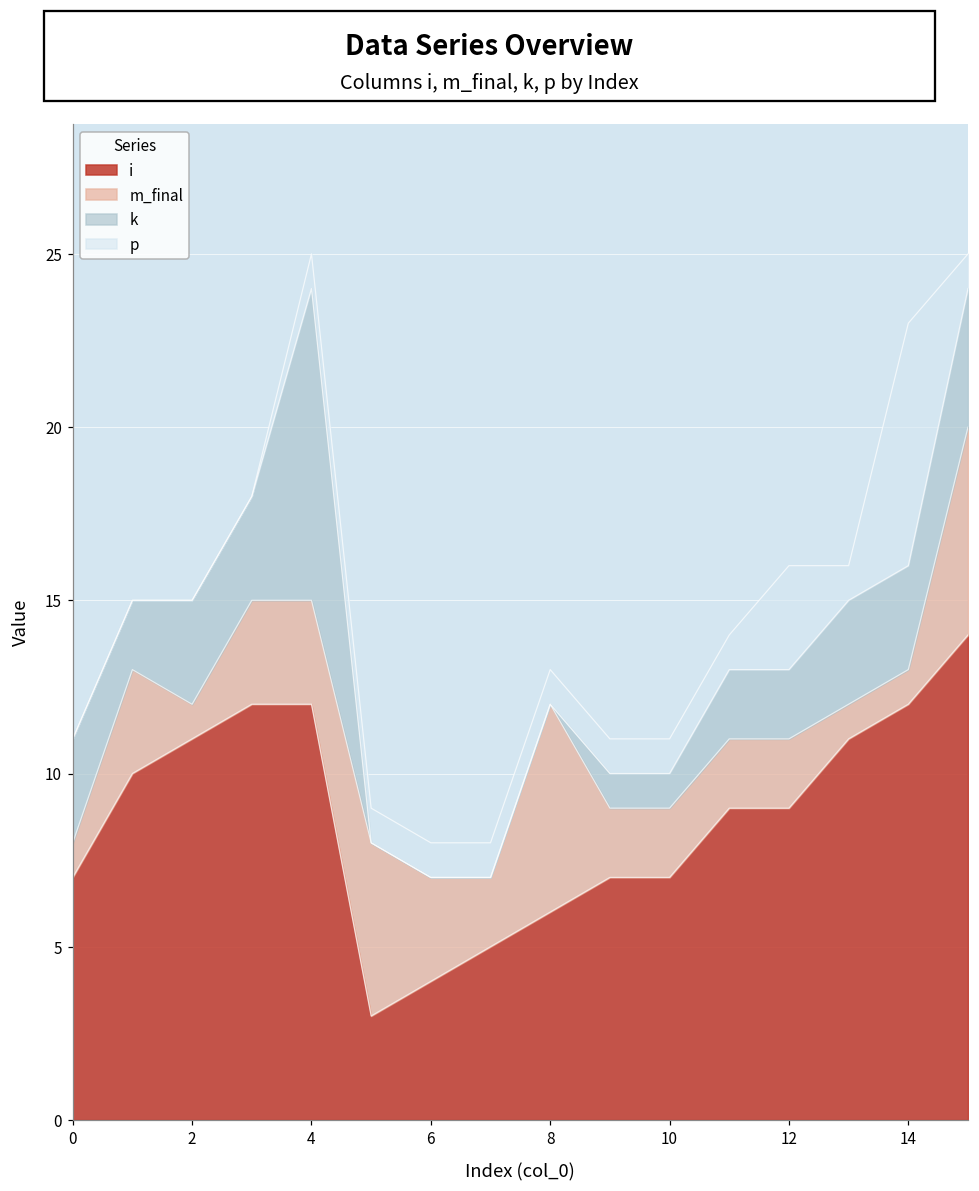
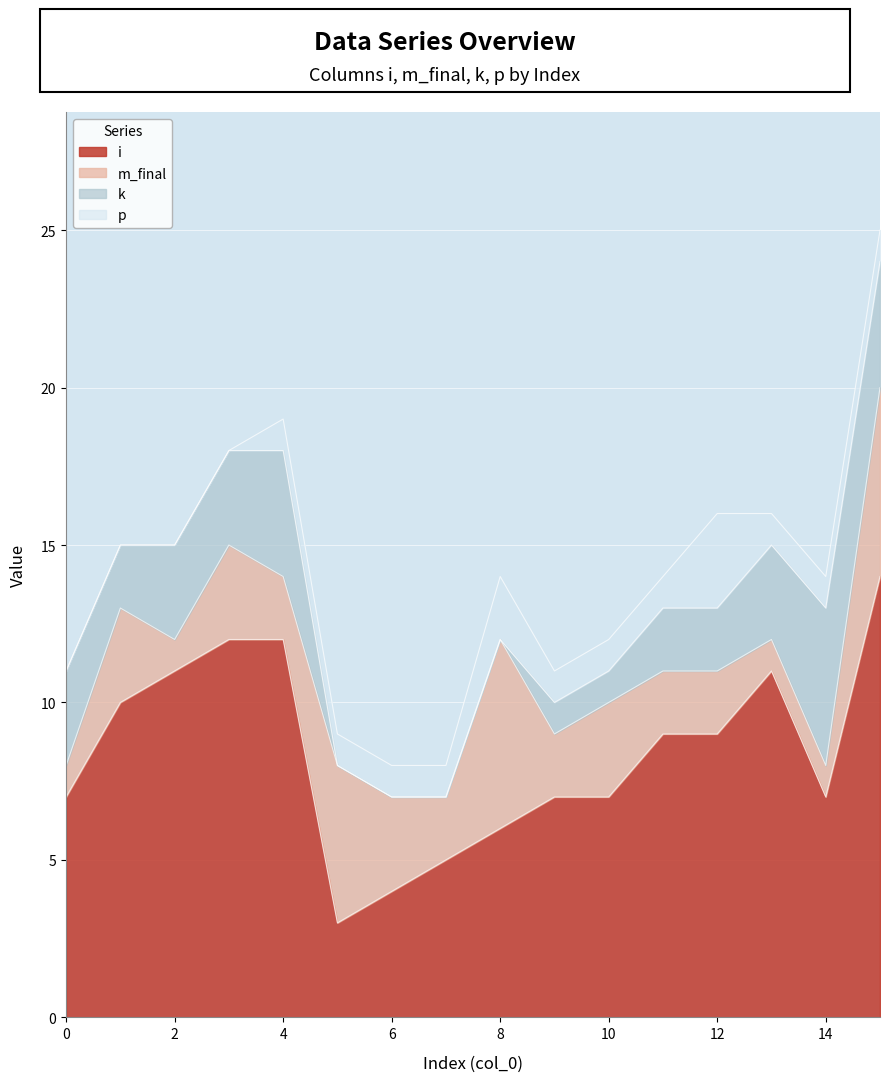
  {
    "i": {
      "0": 7,
      "2": 11,
      "4": 12,
      "6": 4,
      "8": 6,
      "10": 7,
      "12": 9,
-     "14": 12
+     "14": 7
    },
    "m_final": {
      "0": 1,
      "2": 1,
-     "4": 3,
-     "10": 2,
+     "4": 2,
+     "10": 3,
      "12": 2,
      "14": 1
    },
    "k": {
-     "4": 9,
+     "4": 4,
      "12": 13,
-     "14": 3
+     "14": 5
    },
    "p": {
      "4": 1,
      "6": 1,
-     "8": 1,
+     "8": 2,
      "10": 1,
      "12": 3,
-     "14": 7
+     "14": 1
    }
  }
